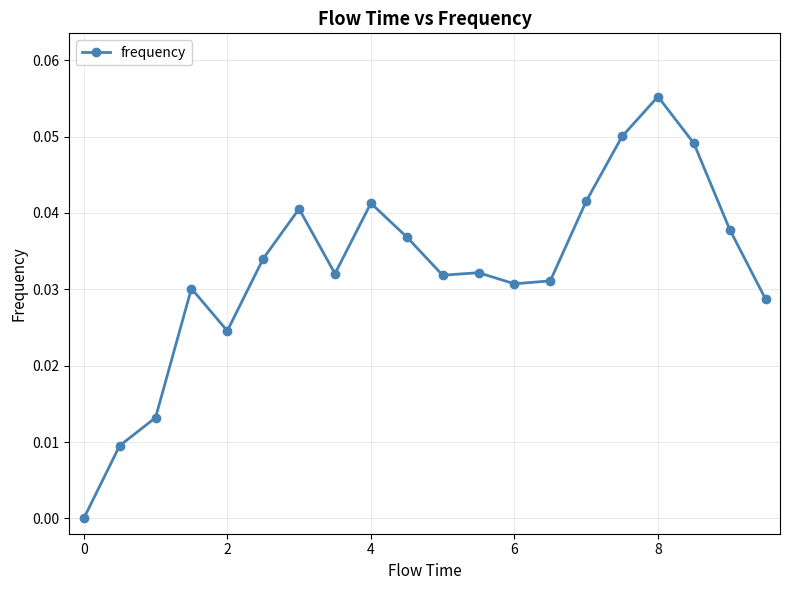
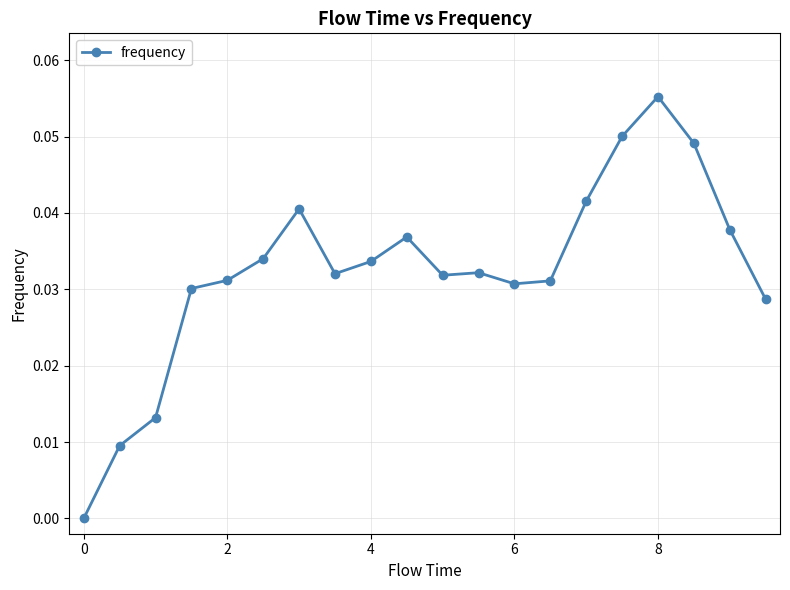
  {
    "0": 0.000,
-   "2": 0.025,
-   "4": 0.041,
+   "2": 0.031,
+   "4": 0.034,
    "6": 0.031,
    "8": 0.055
  }
